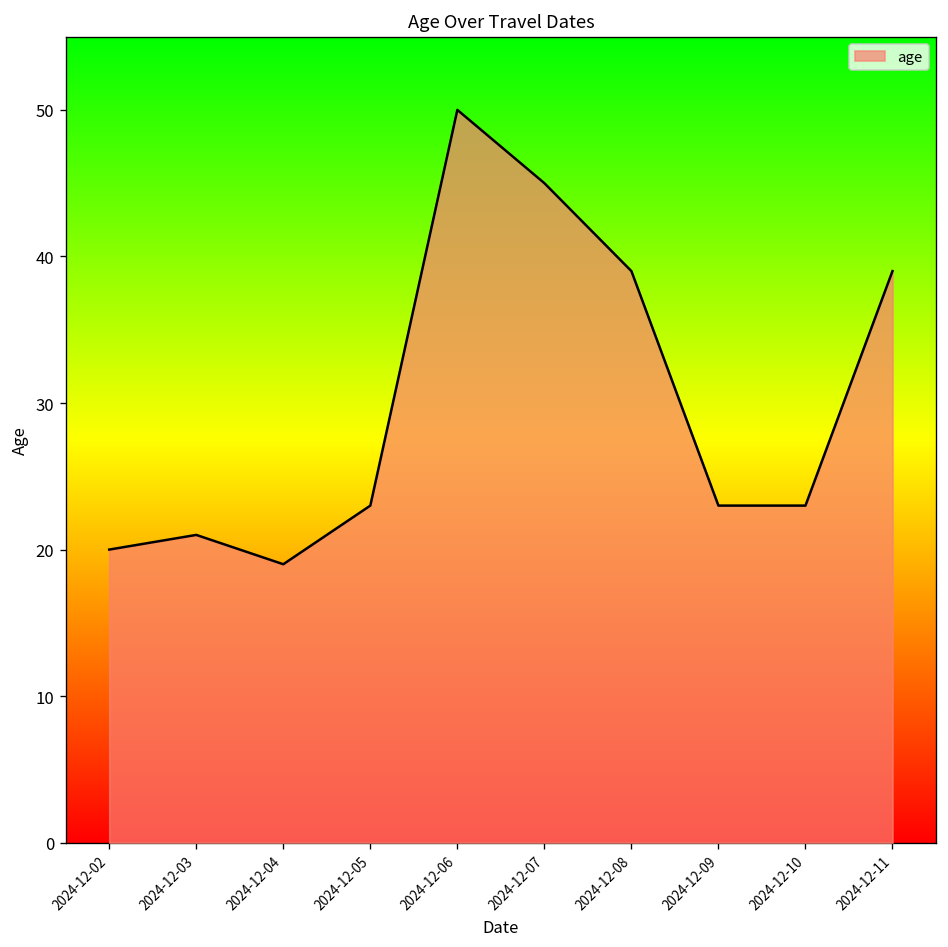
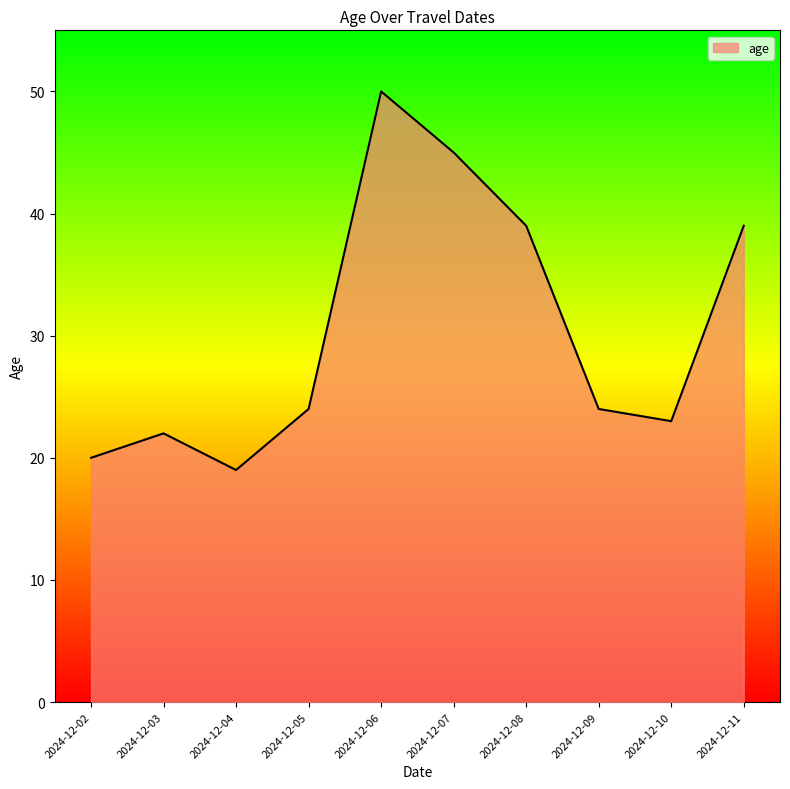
  {
    "2024-12-02": 20,
-   "2024-12-03": 21,
+   "2024-12-03": 22,
    "2024-12-04": 19,
-   "2024-12-05": 23,
+   "2024-12-05": 24,
    "2024-12-06": 50,
    "2024-12-07": 45,
    "2024-12-08": 39,
-   "2024-12-09": 23,
+   "2024-12-09": 24,
    "2024-12-10": 23,
    "2024-12-11": 39
  }
